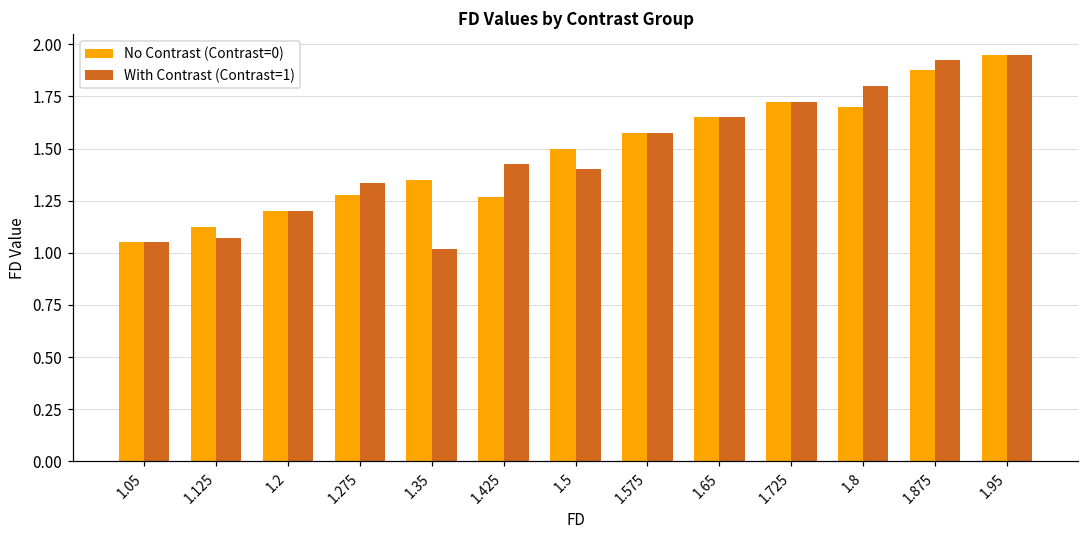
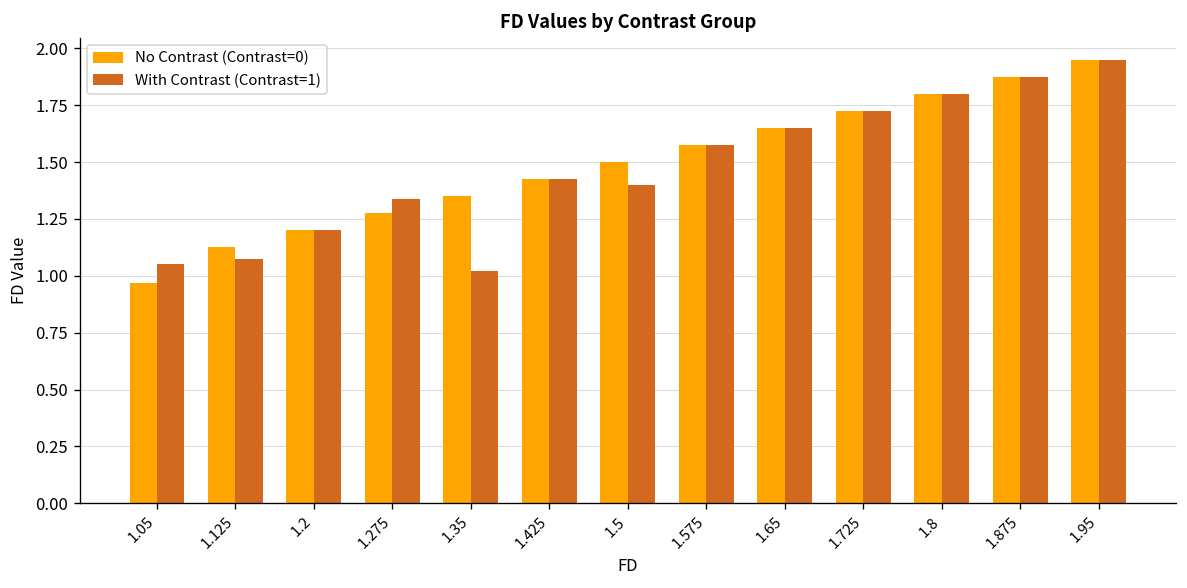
  {
    "No Contrast (Contrast=0)": {
-     "1.05": 1.05,
+     "1.05": 0.97,
      "1.125": 1.13,
      "1.2": 1.20,
      "1.275": 1.28,
      "1.35": 1.35,
-     "1.425": 1.27,
+     "1.425": 1.43,
      "1.5": 1.50,
      "1.575": 1.58,
      "1.65": 1.65,
      "1.725": 1.73,
-     "1.8": 1.7,
+     "1.8": 1.8,
      "1.875": 1.88,
      "1.95": 1.95
    },
    "With Contrast (Contrast=1)": {
      "1.05": 1.05,
      "1.125": 1.07,
      "1.2": 1.20,
      "1.275": 1.34,
      "1.35": 1.02,
      "1.425": 1.43,
      "1.5": 1.40,
      "1.575": 1.58,
      "1.65": 1.65,
      "1.725": 1.73,
      "1.8": 1.80,
-     "1.875": 1.93,
+     "1.875": 1.88,
      "1.95": 1.95
    }
  }
